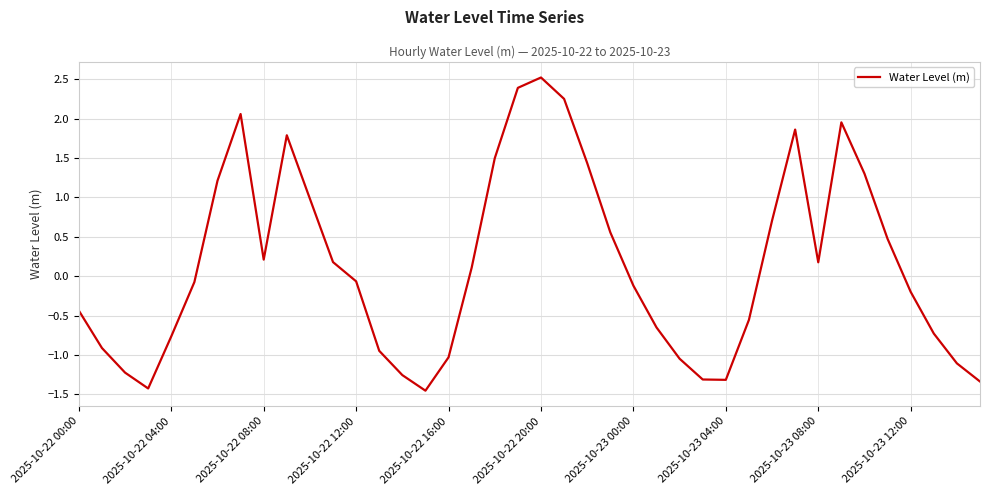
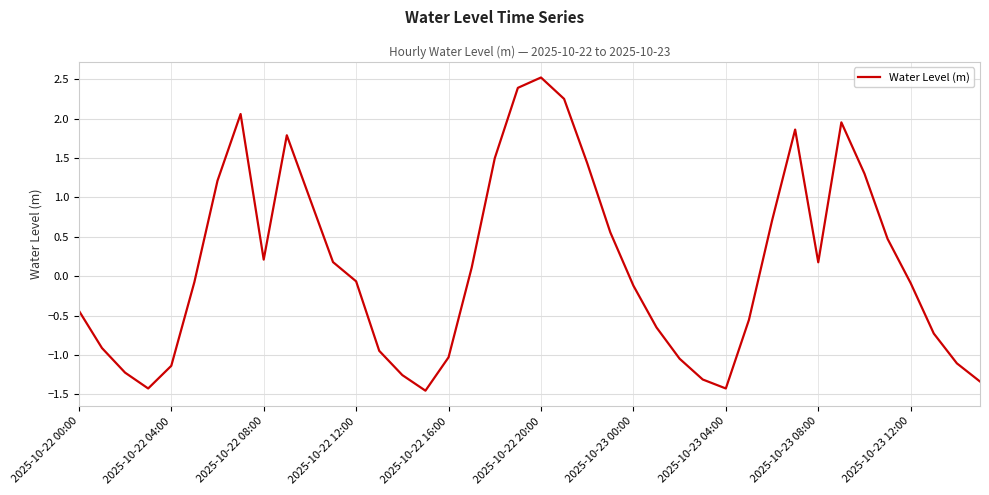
  {
    "2025-10-22 00:00": -0.4,
-   "2025-10-22 04:00": -0.8,
+   "2025-10-22 04:00": -1.1,
    "2025-10-22 08:00": 0.2,
    "2025-10-22 12:00": -0.1,
    "2025-10-22 16:00": -1.0,
    "2025-10-22 20:00": 2.5,
    "2025-10-23 00:00": -0.1,
-   "2025-10-23 04:00": -1.3,
+   "2025-10-23 04:00": -1.4,
    "2025-10-23 08:00": 0.2,
-   "2025-10-23 12:00": -0.2
+   "2025-10-23 12:00": -0.1
  }
